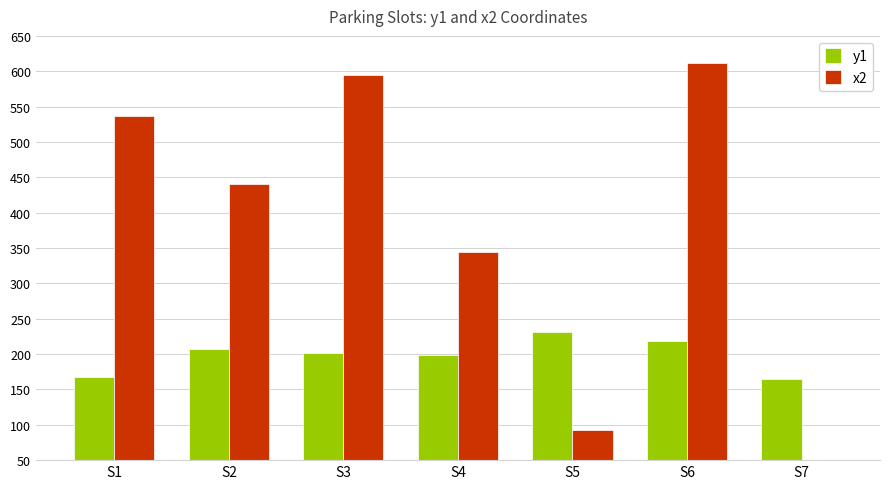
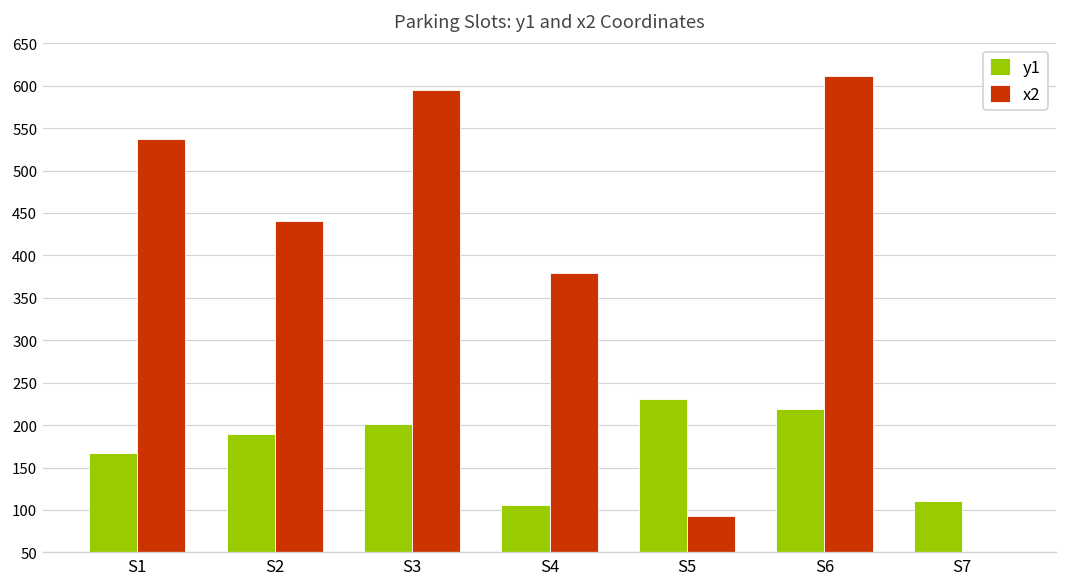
  {
    "y1": {
      "S1": 170,
-     "S2": 210,
+     "S2": 190,
      "S3": 200,
-     "S4": 200,
+     "S4": 110,
      "S5": 230,
      "S6": 220,
-     "S7": 170
+     "S7": 110
    },
    "x2": {
      "S1": 540,
      "S2": 440,
      "S3": 600,
-     "S4": 350,
+     "S4": 380,
      "S5": 90,
      "S6": 610
    }
  }
